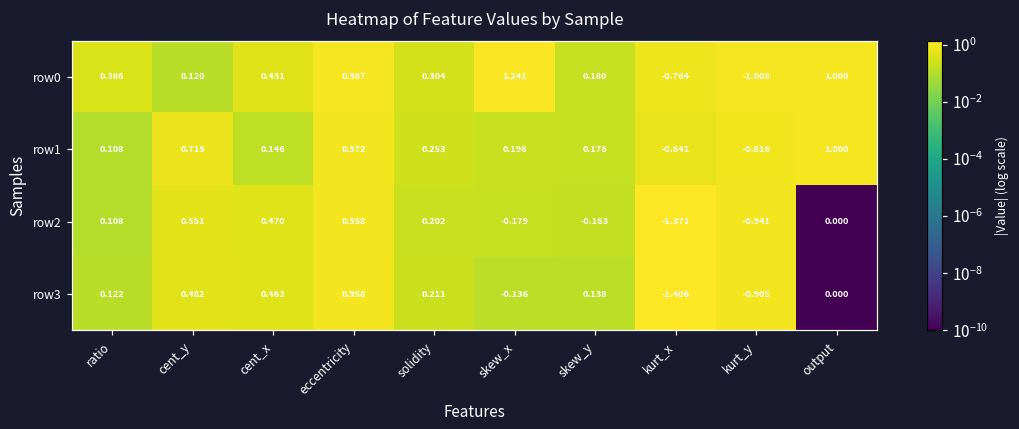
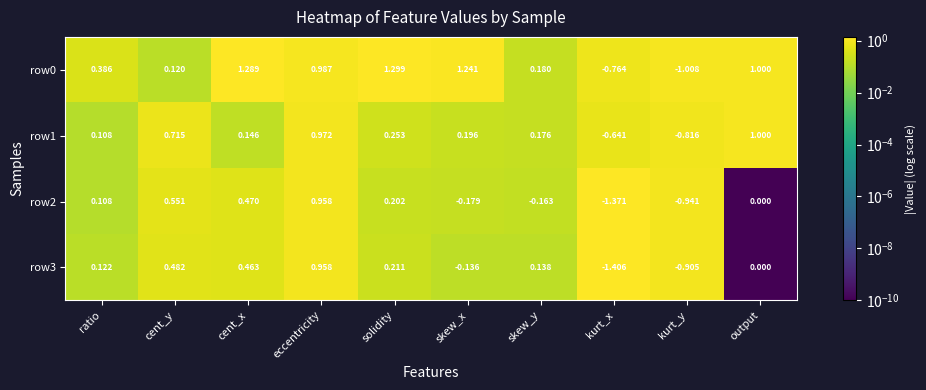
  {
    "row0": {
      "ratio": 0.386,
      "cent_y": 0.120,
-     "cent_x": 0.431,
+     "cent_x": 1.289,
      "eccentricity": 0.987,
-     "solidity": 0.304,
+     "solidity": 1.299,
      "skew_x": 1.241,
      "skew_y": 0.180,
      "kurt_x": -0.764,
      "kurt_y": -1.008,
      "output": 1.000
    },
    "row1": {
      "ratio": 0.108,
      "cent_y": 0.715,
      "cent_x": 0.146,
      "eccentricity": 0.972,
      "solidity": 0.253,
      "skew_x": 0.196,
      "skew_y": 0.176,
      "kurt_x": -0.641,
      "kurt_y": -0.816,
      "output": 1.000
    },
    "row2": {
      "ratio": 0.108,
      "cent_y": 0.551,
      "cent_x": 0.470,
      "eccentricity": 0.958,
      "solidity": 0.202,
      "skew_x": -0.179,
      "skew_y": -0.163,
      "kurt_x": -1.371,
      "kurt_y": -0.941,
      "output": 0.000
    },
    "row3": {
      "ratio": 0.122,
      "cent_y": 0.482,
      "cent_x": 0.463,
      "eccentricity": 0.958,
      "solidity": 0.211,
      "skew_x": -0.136,
      "skew_y": 0.138,
      "kurt_x": -1.406,
      "kurt_y": -0.905,
      "output": 0.000
    }
  }
